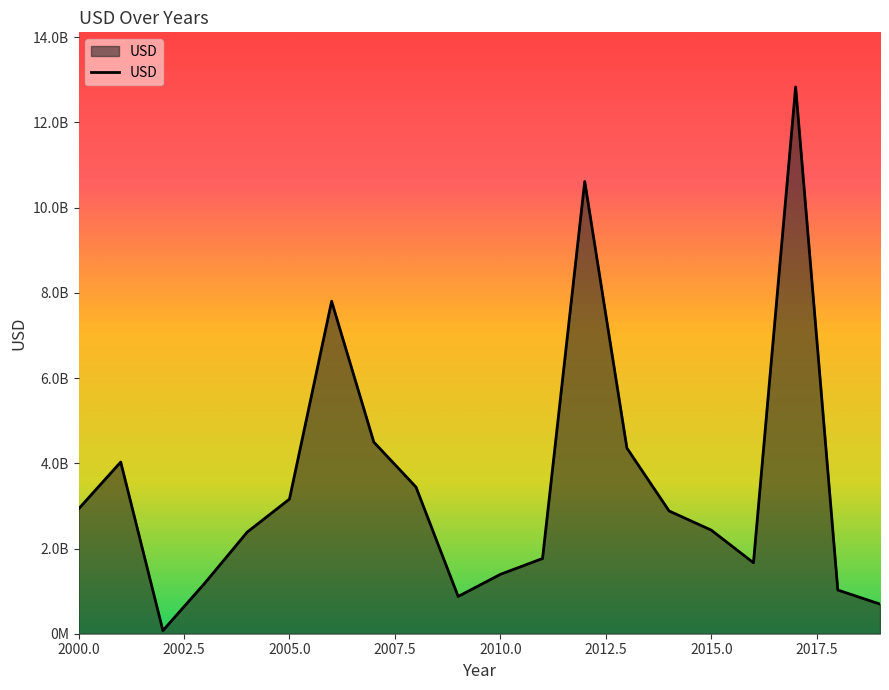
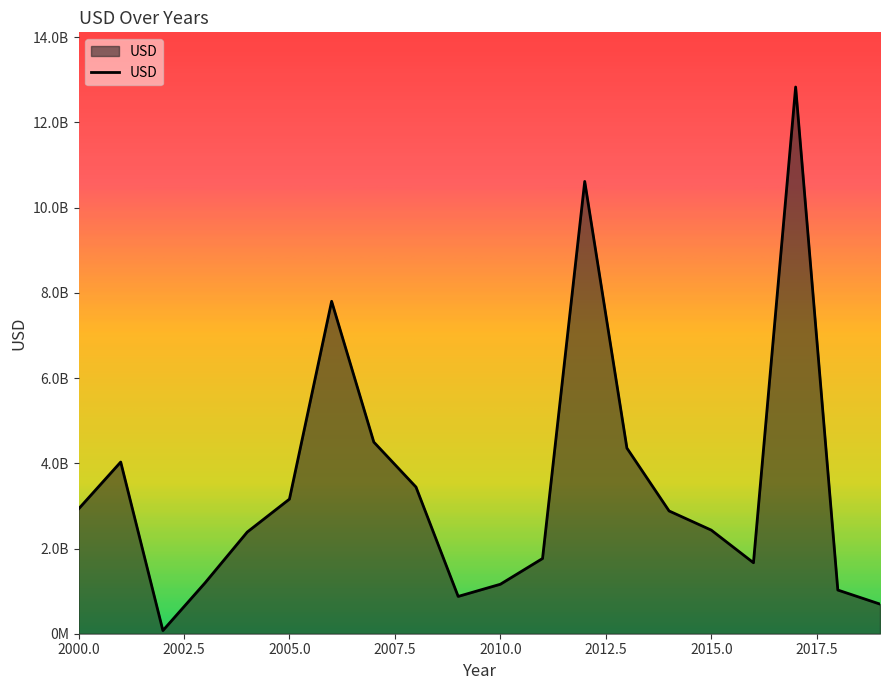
  {
    "2000.0": 2900000000,
    "2005.0": 3200000000,
-   "2010.0": 1400000000,
+   "2010.0": 1200000000,
    "2015.0": 2400000000
  }
